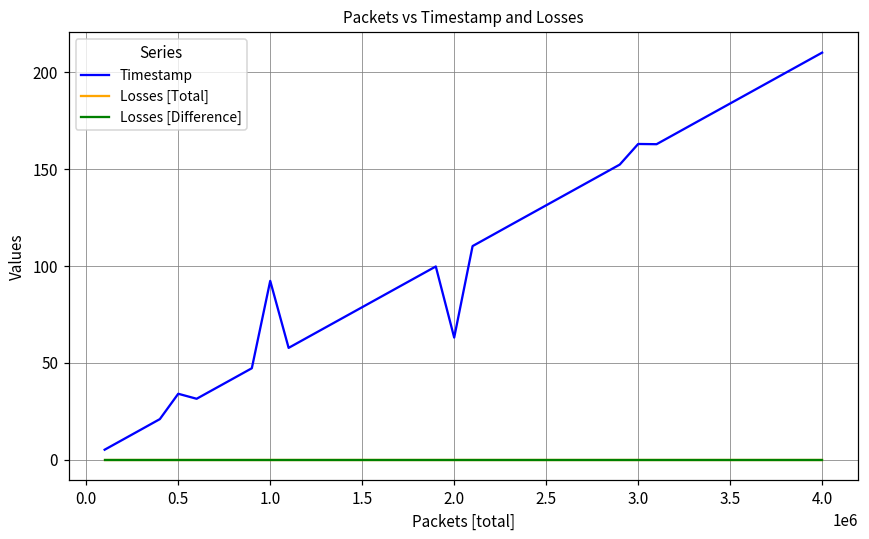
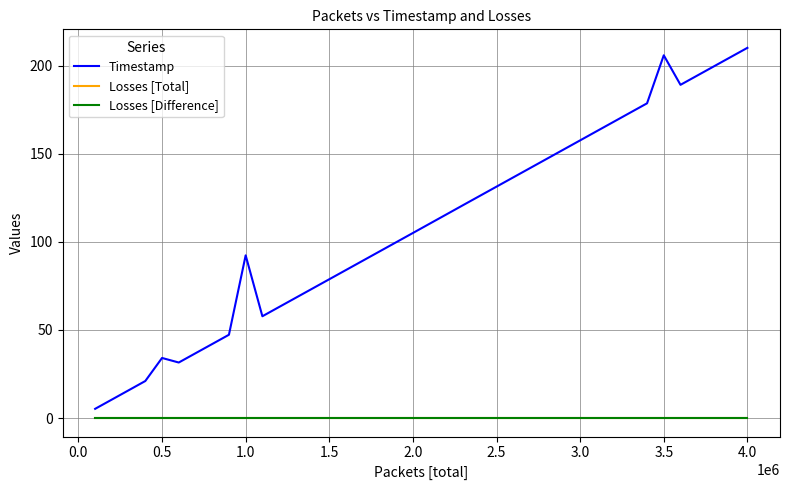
  {
    "Timestamp": {
      "0.5": 34,
      "1.0": 92,
      "1.5": 79,
-     "2.0": 63,
+     "2.0": 105,
      "2.5": 131,
-     "3.0": 163,
-     "3.5": 184,
+     "3.0": 158,
+     "3.5": 206,
      "4.0": 210
    },
    "Losses [Difference]": {
      "0.5": 0,
      "1.0": 0,
      "1.5": 0,
      "2.0": 0,
      "2.5": 0,
      "3.0": 0,
      "3.5": 0,
      "4.0": 0
    }
  }
